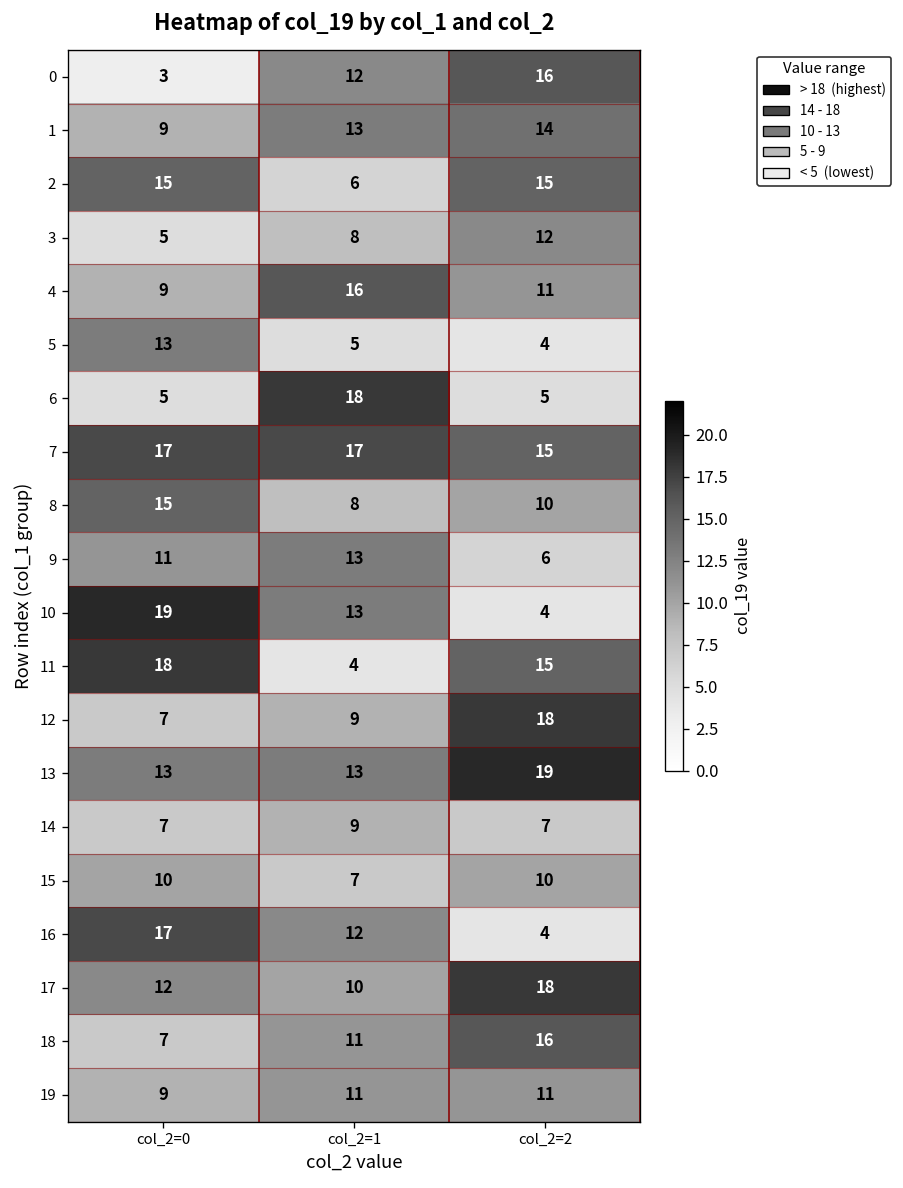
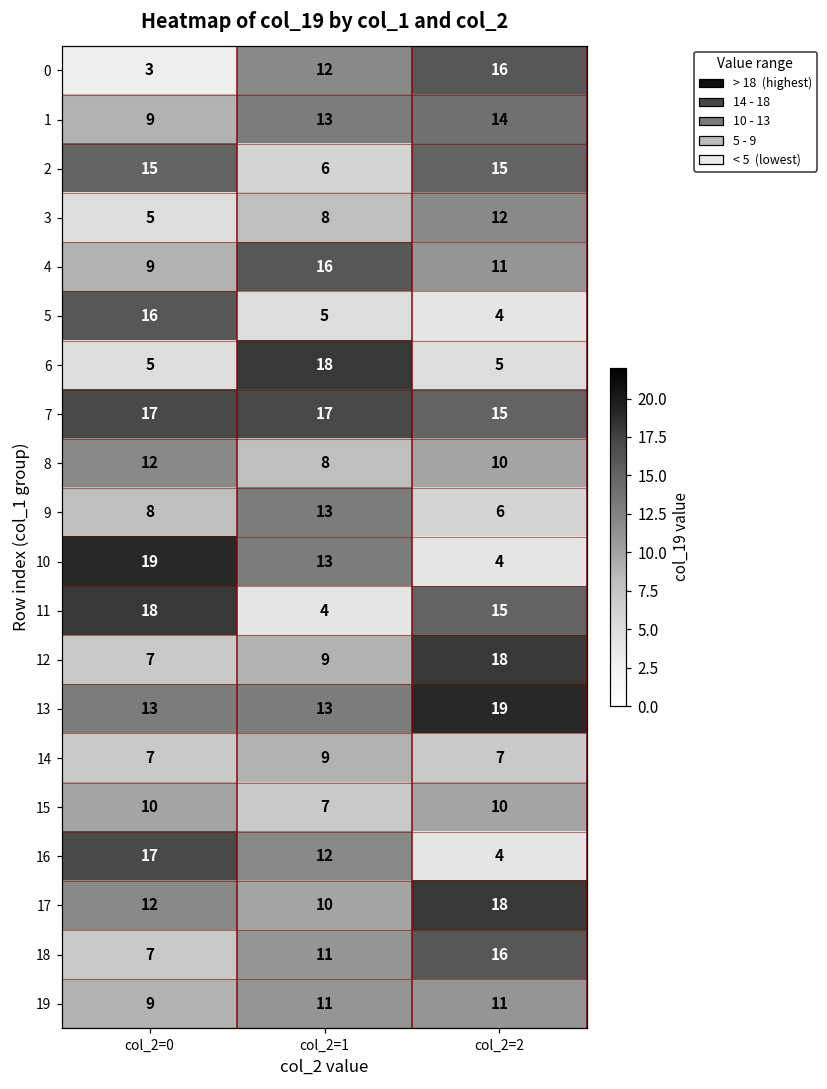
  {
    "0": {
      "col_2=0": 3,
      "col_2=1": 12,
      "col_2=2": 16
    },
    "1": {
      "col_2=0": 9,
      "col_2=1": 13,
      "col_2=2": 14
    },
    "2": {
      "col_2=0": 15,
      "col_2=1": 6,
      "col_2=2": 15
    },
    "3": {
      "col_2=0": 5,
      "col_2=1": 8,
      "col_2=2": 12
    },
    "4": {
      "col_2=0": 9,
      "col_2=1": 16,
      "col_2=2": 11
    },
    "5": {
-     "col_2=0": 13,
+     "col_2=0": 16,
      "col_2=1": 5,
      "col_2=2": 4
    },
    "6": {
      "col_2=0": 5,
      "col_2=1": 18,
      "col_2=2": 5
    },
    "7": {
      "col_2=0": 17,
      "col_2=1": 17,
      "col_2=2": 15
    },
    "8": {
-     "col_2=0": 15,
+     "col_2=0": 12,
      "col_2=1": 8,
      "col_2=2": 10
    },
    "9": {
-     "col_2=0": 11,
+     "col_2=0": 8,
      "col_2=1": 13,
      "col_2=2": 6
    },
    "10": {
      "col_2=0": 19,
      "col_2=1": 13,
      "col_2=2": 4
    },
    "11": {
      "col_2=0": 18,
      "col_2=1": 4,
      "col_2=2": 15
    },
    "12": {
      "col_2=0": 7,
      "col_2=1": 9,
      "col_2=2": 18
    },
    "13": {
      "col_2=0": 13,
      "col_2=1": 13,
      "col_2=2": 19
    },
    "14": {
      "col_2=0": 7,
      "col_2=1": 9,
      "col_2=2": 7
    },
    "15": {
      "col_2=0": 10,
      "col_2=1": 7,
      "col_2=2": 10
    },
    "16": {
      "col_2=0": 17,
      "col_2=1": 12,
      "col_2=2": 4
    },
    "17": {
      "col_2=0": 12,
      "col_2=1": 10,
      "col_2=2": 18
    },
    "18": {
      "col_2=0": 7,
      "col_2=1": 11,
      "col_2=2": 16
    },
    "19": {
      "col_2=0": 9,
      "col_2=1": 11,
      "col_2=2": 11
    }
  }
